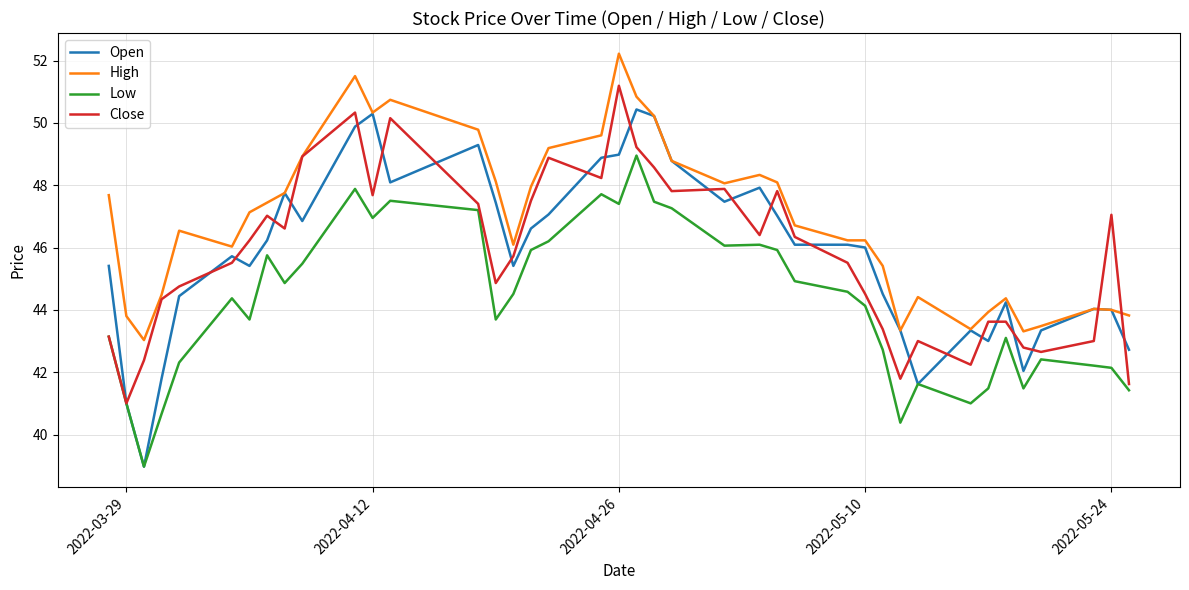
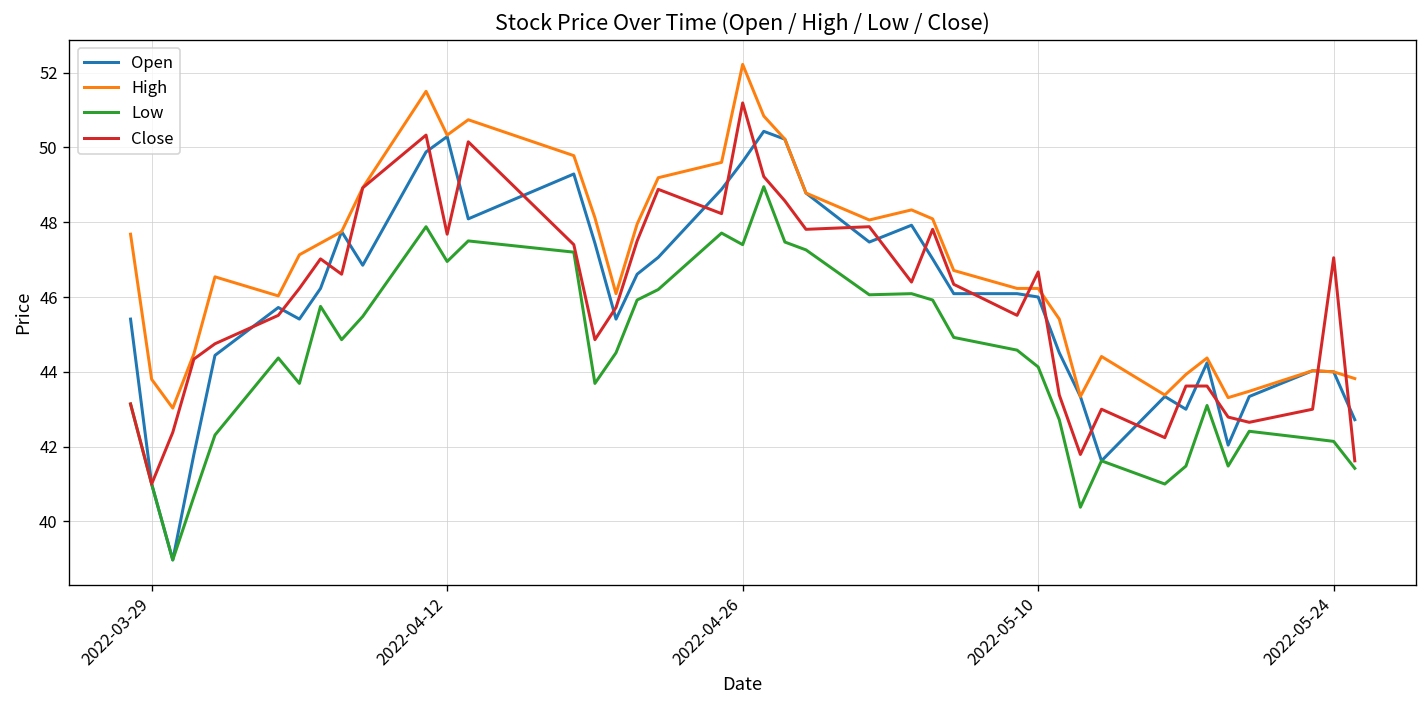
  {
    "Open": {
-     "2022-04-26": 49.0,
+     "2022-04-26": 49.6,
      "2022-05-10": 46.0
    },
    "High": {
      "2022-03-29": 43.8,
      "2022-04-26": 52.2,
      "2022-05-10": 46.2
    },
    "Low": {
      "2022-04-12": 47.0,
      "2022-04-26": 47.4,
      "2022-05-10": 44.1,
      "2022-05-24": 42.1
    },
    "Close": {
      "2022-04-12": 47.7,
      "2022-04-26": 51.2,
-     "2022-05-10": 44.5,
+     "2022-05-10": 46.7,
      "2022-05-24": 47.1
    }
  }
